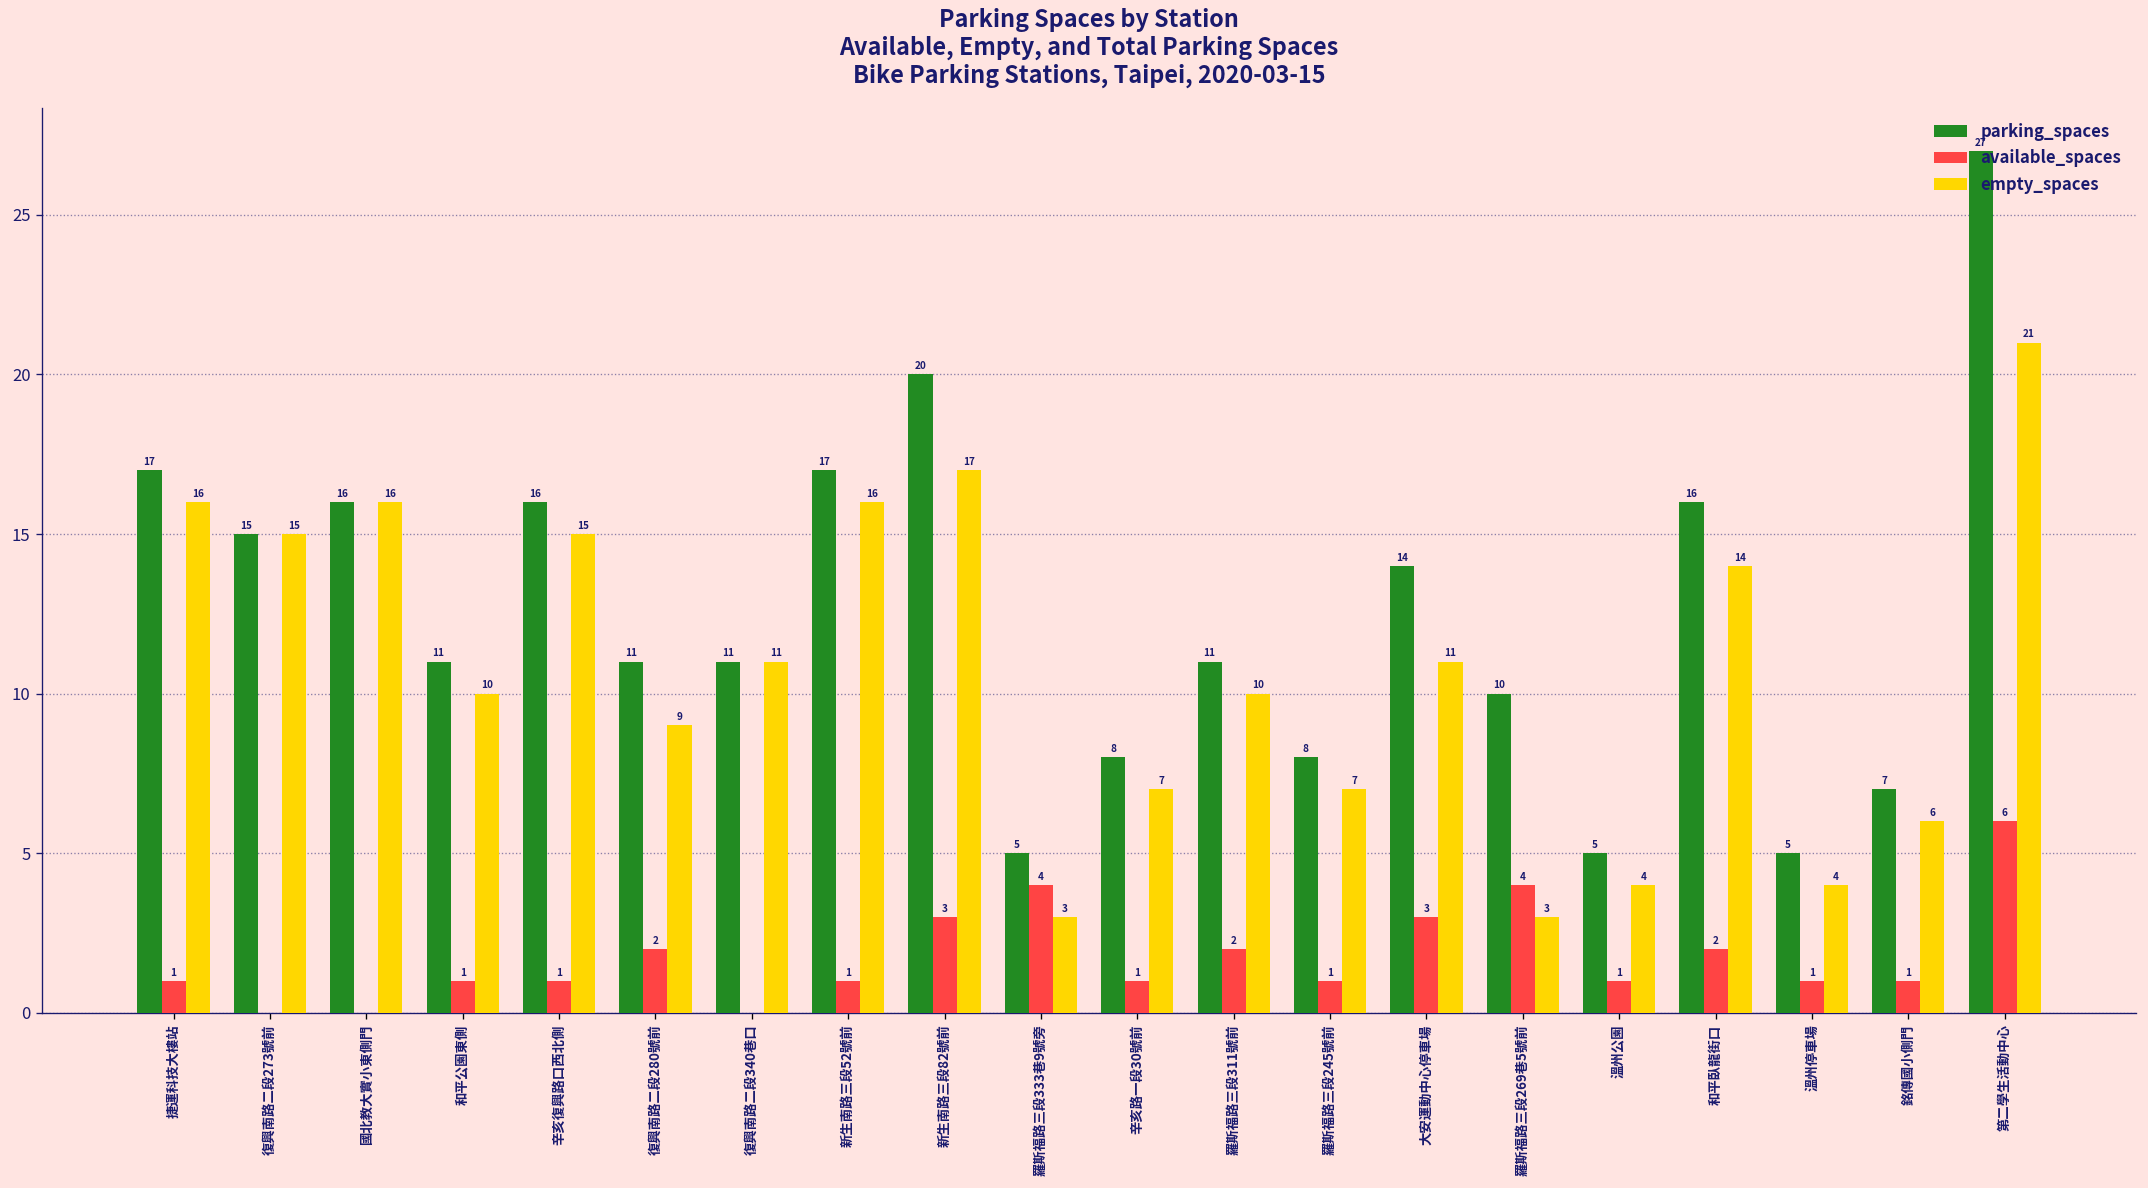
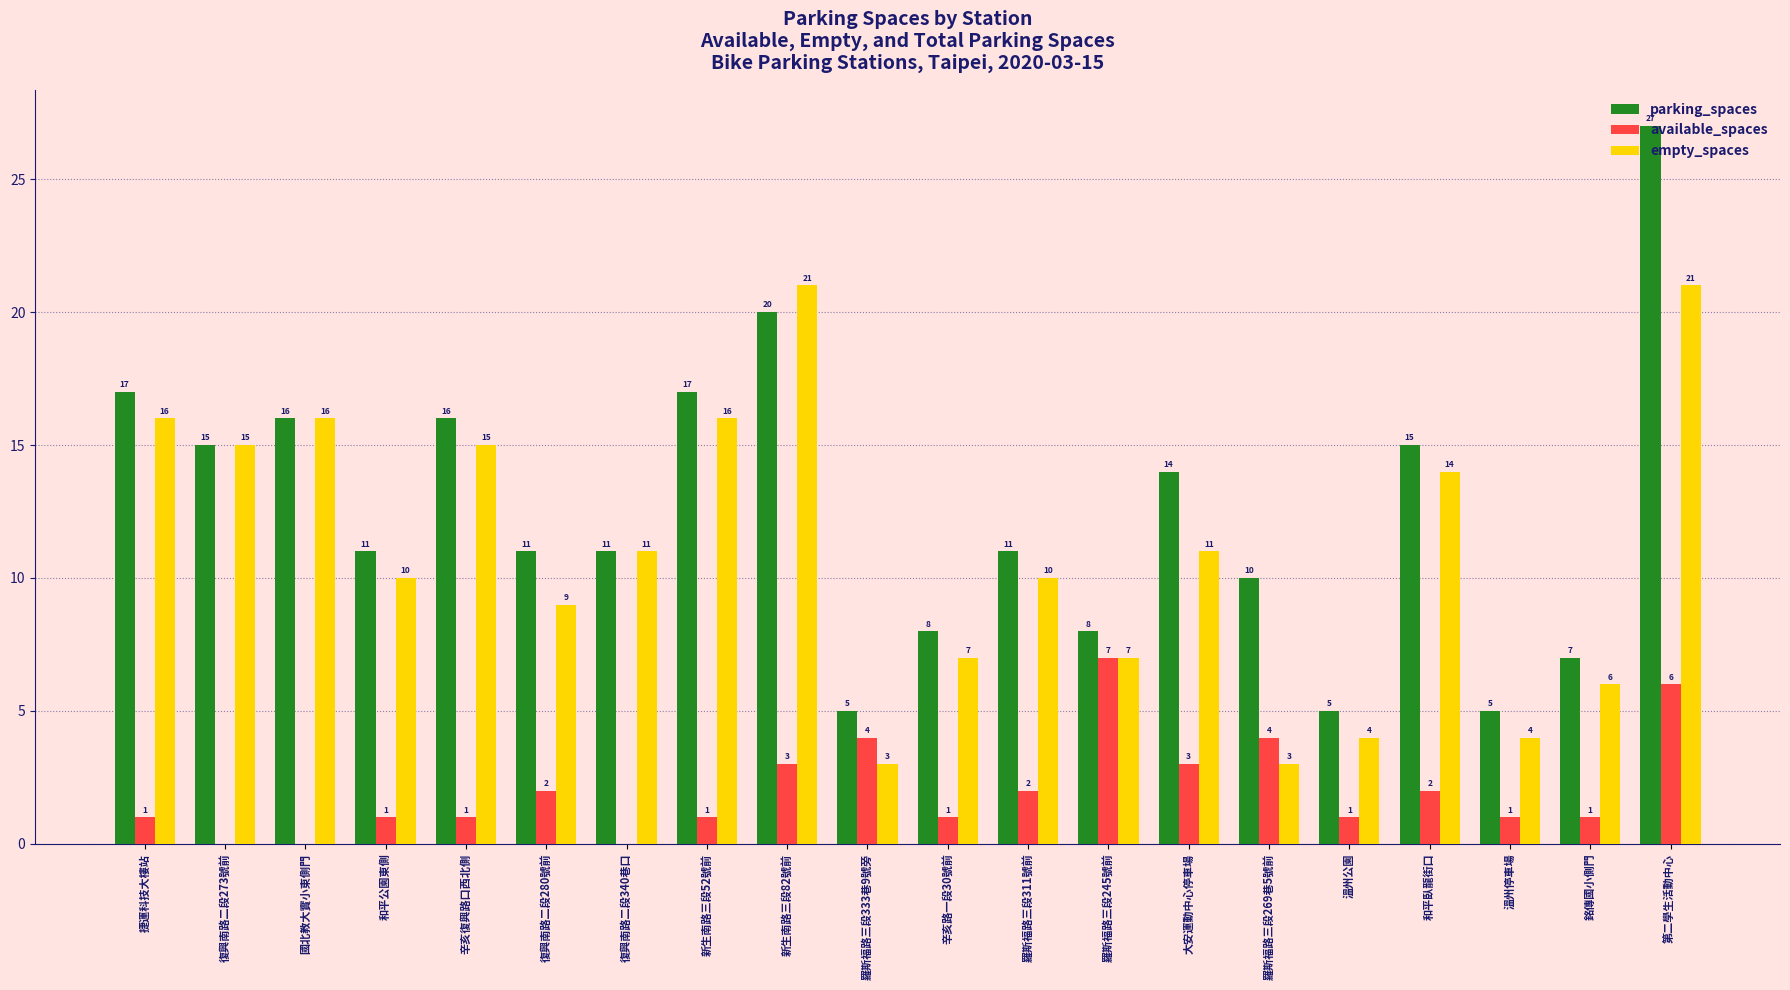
  {
    "parking_spaces": {
      "捷運科技大樓站": 17,
      "復興南路二段273號前": 15,
      "國北教大實小東側門": 16,
      "和平公園東側": 11,
      "辛亥復興路口西北側": 16,
      "復興南路二段280號前": 11,
      "復興南路二段340巷口": 11,
      "新生南路三段52號前": 17,
      "新生南路三段82號前": 20,
      "羅斯福路三段333巷9號旁": 5,
      "辛亥路一段30號前": 8,
      "羅斯福路三段311號前": 11,
      "羅斯福路三段245號前": 8,
      "大安運動中心停車場": 14,
      "羅斯福路三段269巷5號前": 10,
      "溫州公園": 5,
-     "和平臥龍街口": 16,
+     "和平臥龍街口": 15,
      "溫州停車場": 5,
      "銘傳國小側門": 7,
      "第二學生活動中心": 27
    },
    "available_spaces": {
      "捷運科技大樓站": 1,
      "和平公園東側": 1,
      "辛亥復興路口西北側": 1,
      "復興南路二段280號前": 2,
      "新生南路三段52號前": 1,
      "新生南路三段82號前": 3,
      "羅斯福路三段333巷9號旁": 4,
      "辛亥路一段30號前": 1,
      "羅斯福路三段311號前": 2,
-     "羅斯福路三段245號前": 1,
+     "羅斯福路三段245號前": 7,
      "大安運動中心停車場": 3,
      "羅斯福路三段269巷5號前": 4,
      "溫州公園": 1,
      "和平臥龍街口": 2,
      "溫州停車場": 1,
      "銘傳國小側門": 1,
      "第二學生活動中心": 6
    },
    "empty_spaces": {
      "捷運科技大樓站": 16,
      "復興南路二段273號前": 15,
      "國北教大實小東側門": 16,
      "和平公園東側": 10,
      "辛亥復興路口西北側": 15,
      "復興南路二段280號前": 9,
      "復興南路二段340巷口": 11,
      "新生南路三段52號前": 16,
-     "新生南路三段82號前": 17,
+     "新生南路三段82號前": 21,
      "羅斯福路三段333巷9號旁": 3,
      "辛亥路一段30號前": 7,
      "羅斯福路三段311號前": 10,
      "羅斯福路三段245號前": 7,
      "大安運動中心停車場": 11,
      "羅斯福路三段269巷5號前": 3,
      "溫州公園": 4,
      "和平臥龍街口": 14,
      "溫州停車場": 4,
      "銘傳國小側門": 6,
      "第二學生活動中心": 21
    }
  }
